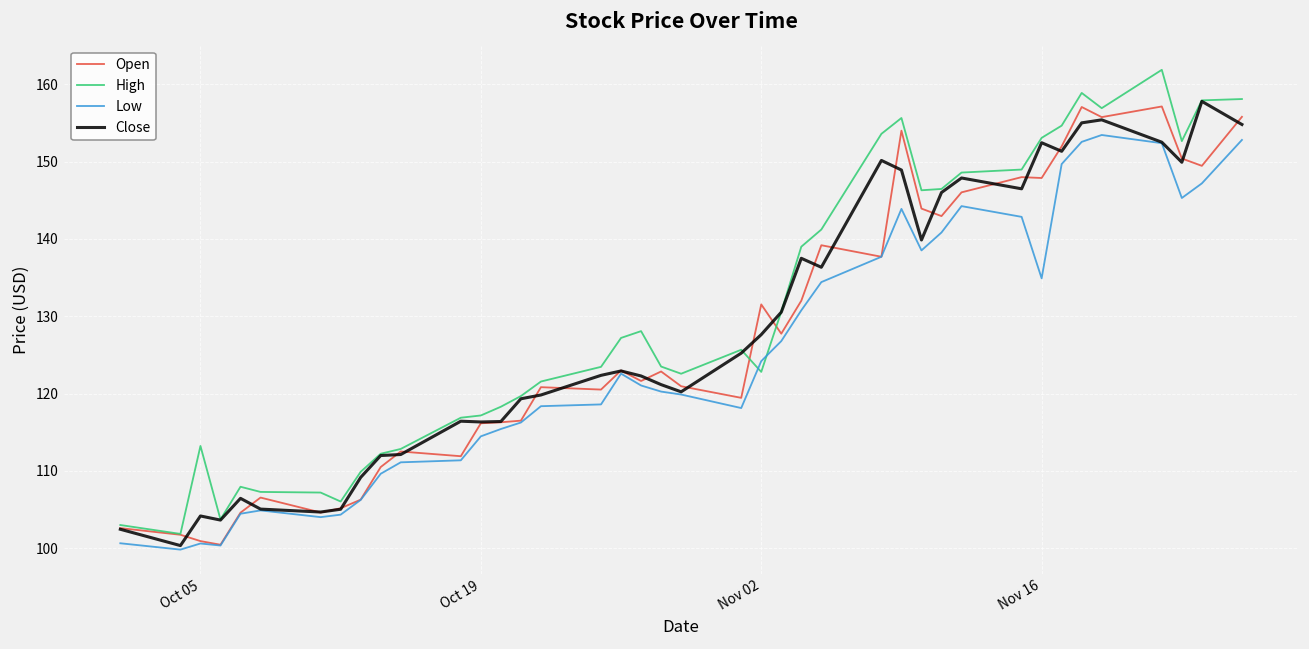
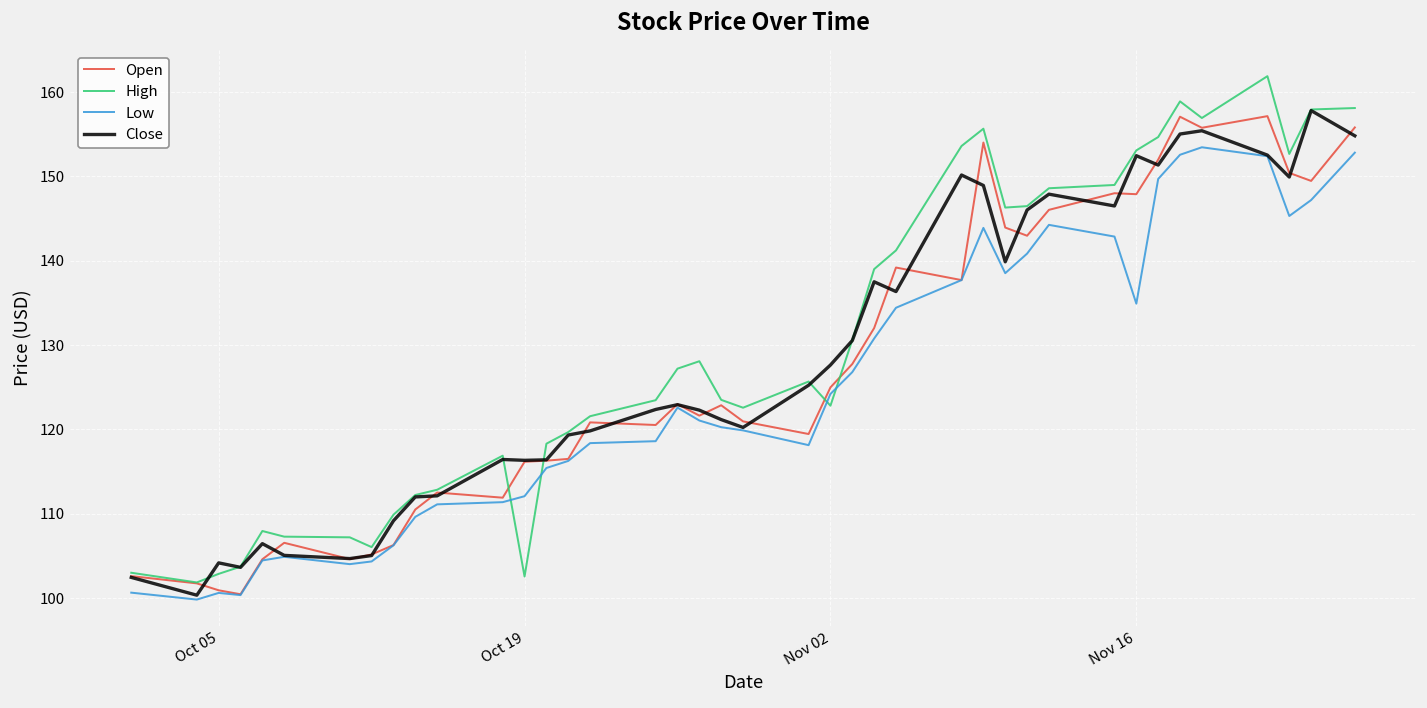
  {
    "Open": {
-     "Nov 02": 132,
+     "Nov 02": 125,
      "Nov 16": 148
    },
    "High": {
-     "Oct 05": 113,
-     "Oct 19": 117,
+     "Oct 05": 103,
+     "Oct 19": 103,
      "Nov 02": 123,
      "Nov 16": 153
    },
    "Low": {
-     "Oct 19": 114,
+     "Oct 19": 112,
      "Nov 02": 124,
      "Nov 16": 135
    },
    "Close": {
      "Oct 05": 104,
      "Nov 02": 128,
      "Nov 16": 152
    }
  }
